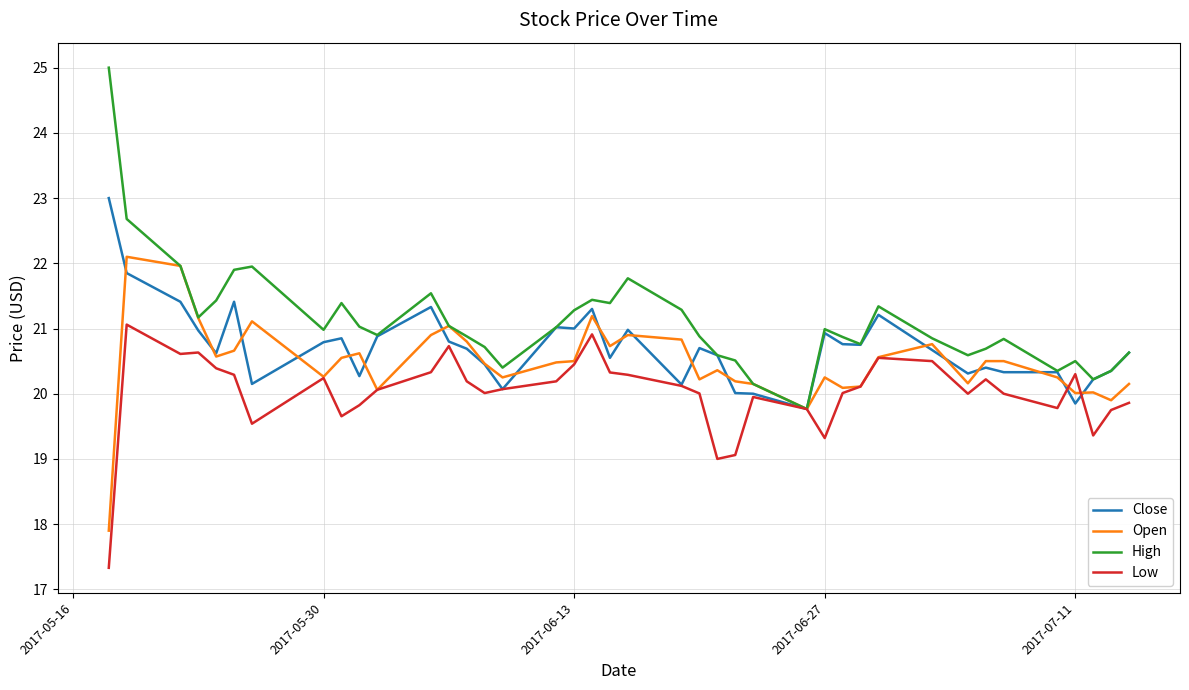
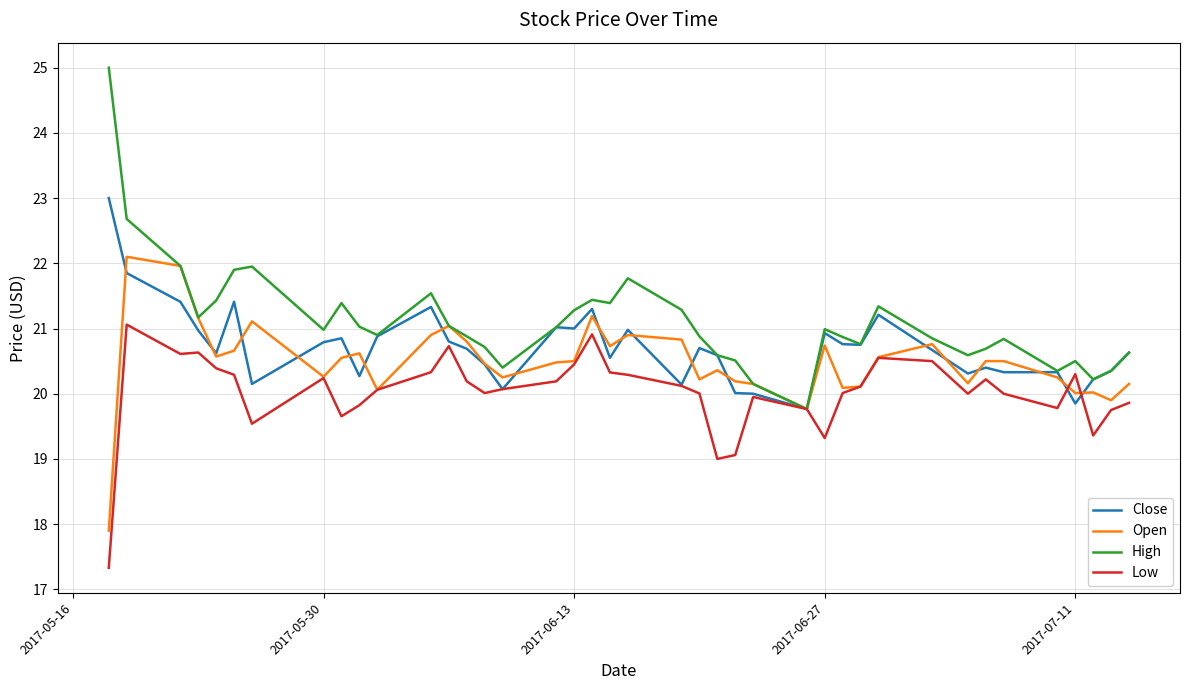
  {
    "Close": {
      "2017-05-30": 20.8,
      "2017-06-13": 21.0,
      "2017-06-27": 20.9,
      "2017-07-11": 19.9
    },
    "Open": {
      "2017-06-13": 20.5,
-     "2017-06-27": 20.3,
+     "2017-06-27": 20.7,
      "2017-07-11": 20.0
    },
    "High": {
      "2017-05-30": 21.0,
      "2017-06-13": 21.3,
      "2017-06-27": 21.0,
      "2017-07-11": 20.5
    },
    "Low": {
      "2017-06-13": 20.5,
      "2017-06-27": 19.3,
      "2017-07-11": 20.3
    }
  }
